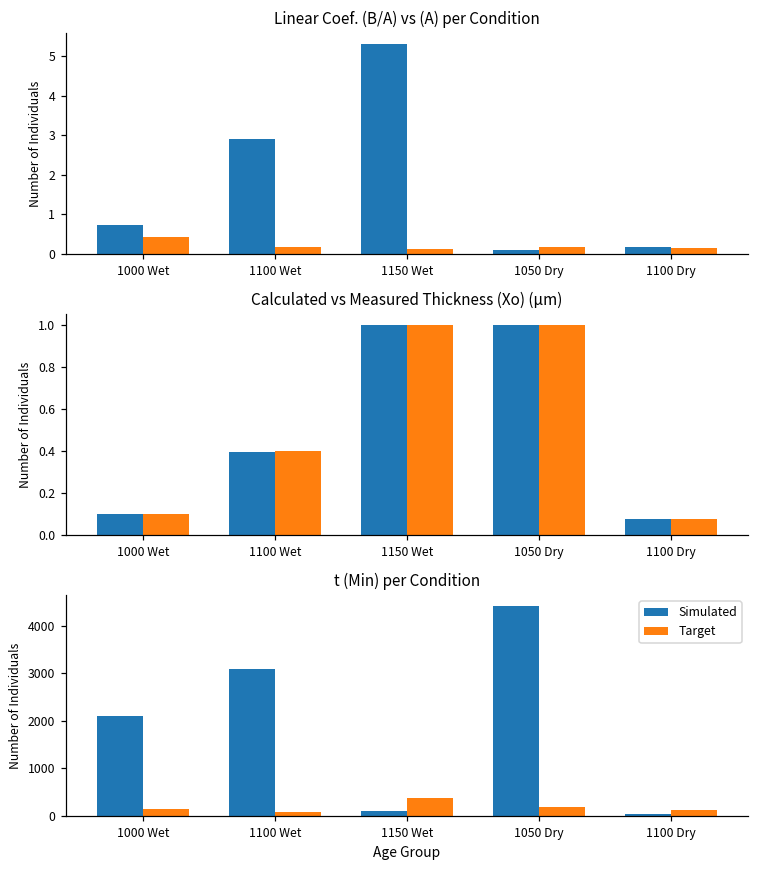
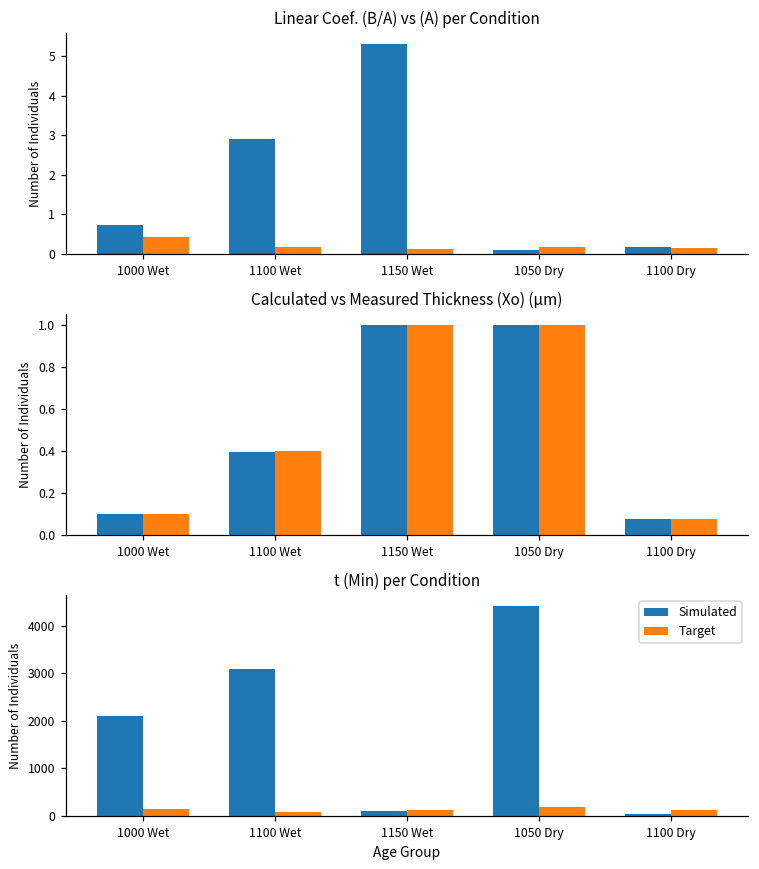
  {
    "t (Min) per Condition": {
      "Simulated": {
        "1000 Wet": 2100,
        "1100 Wet": 3100,
        "1150 Wet": 100,
        "1050 Dry": 4400
      },
      "Target": {
        "1000 Wet": 200,
        "1100 Wet": 100,
-       "1150 Wet": 400,
+       "1150 Wet": 100,
        "1050 Dry": 200,
        "1100 Dry": 100
      }
    }
  }
